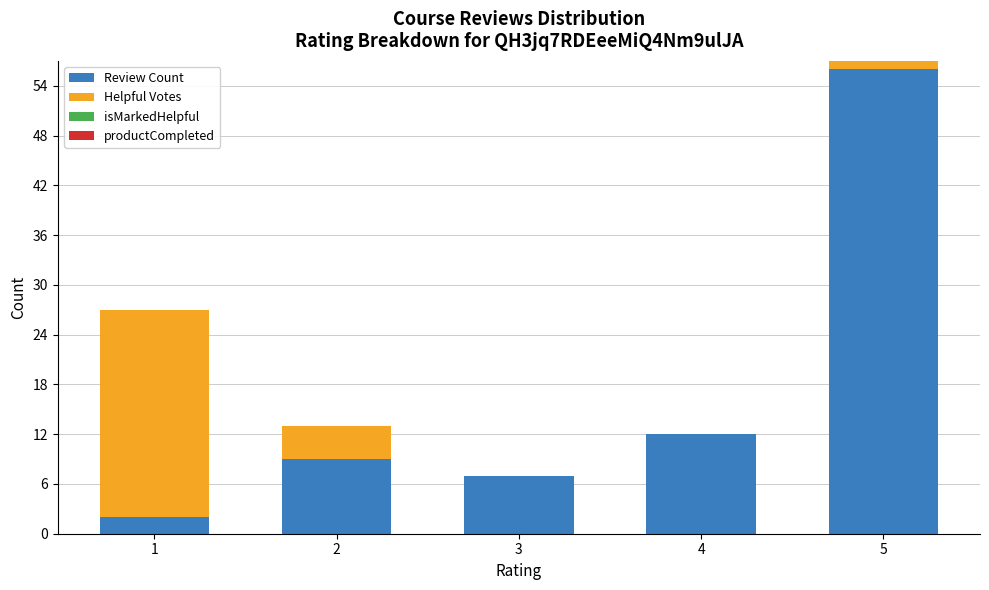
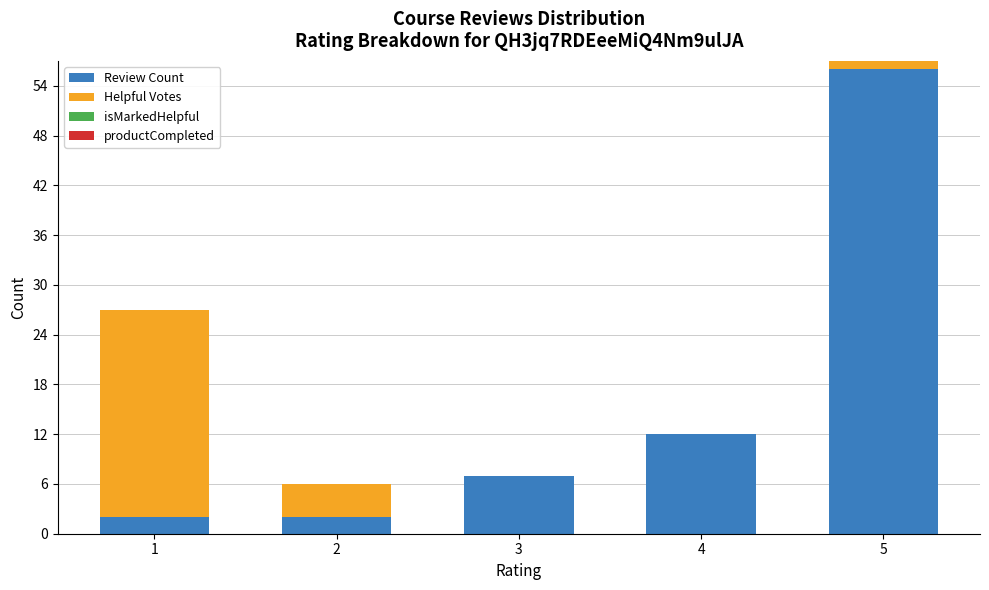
  {
    "Review Count": {
      "1": 2,
-     "2": 9,
+     "2": 2,
      "3": 7,
      "4": 12,
      "5": 56
    },
    "productCompleted": {
      "3": 0,
      "4": 0
    }
  }
